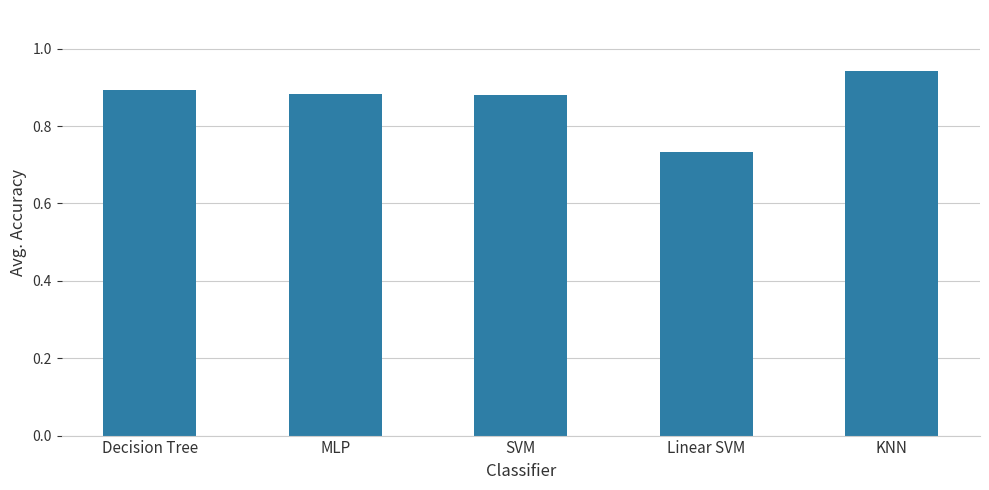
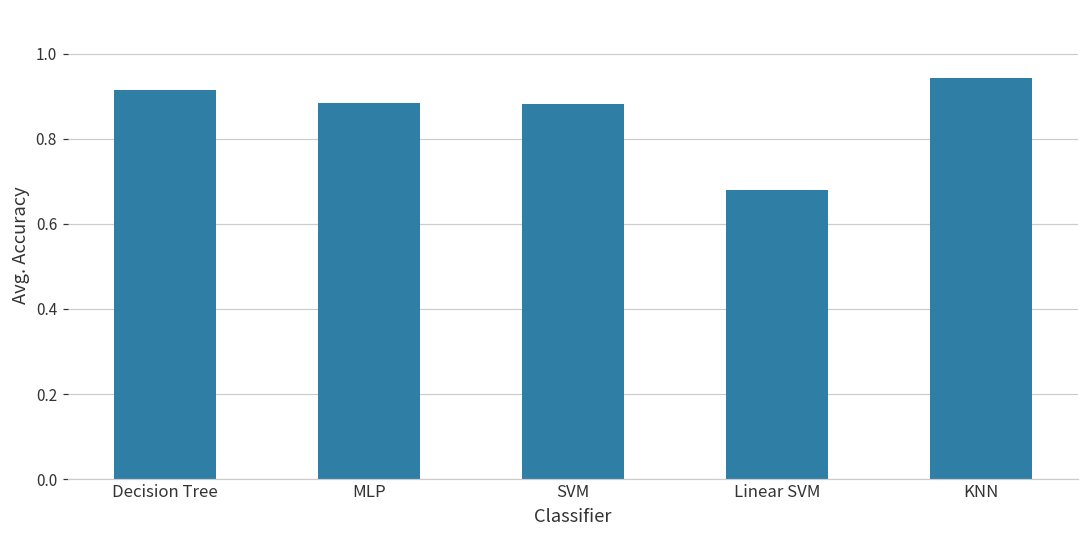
  {
-   "Decision Tree": 0.89,
+   "Decision Tree": 0.91,
    "MLP": 0.88,
    "SVM": 0.88,
-   "Linear SVM": 0.73,
+   "Linear SVM": 0.68,
    "KNN": 0.94
  }
